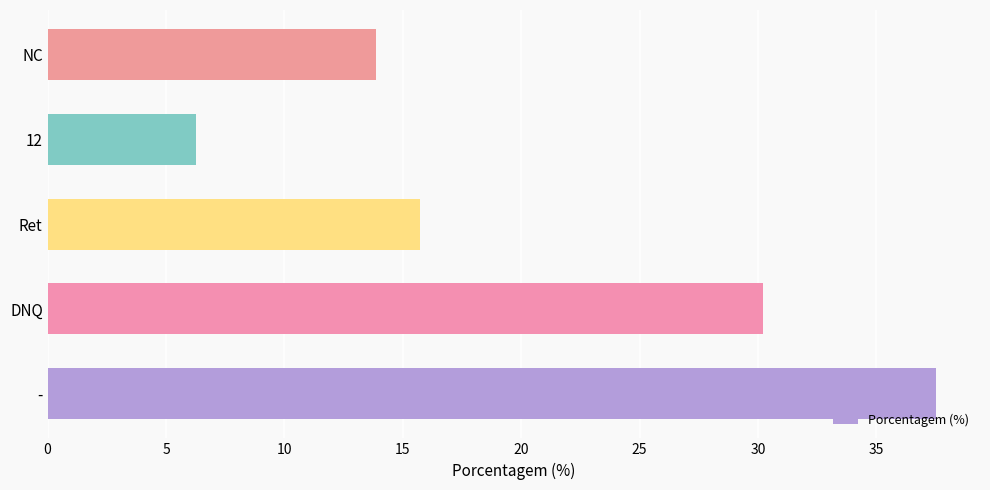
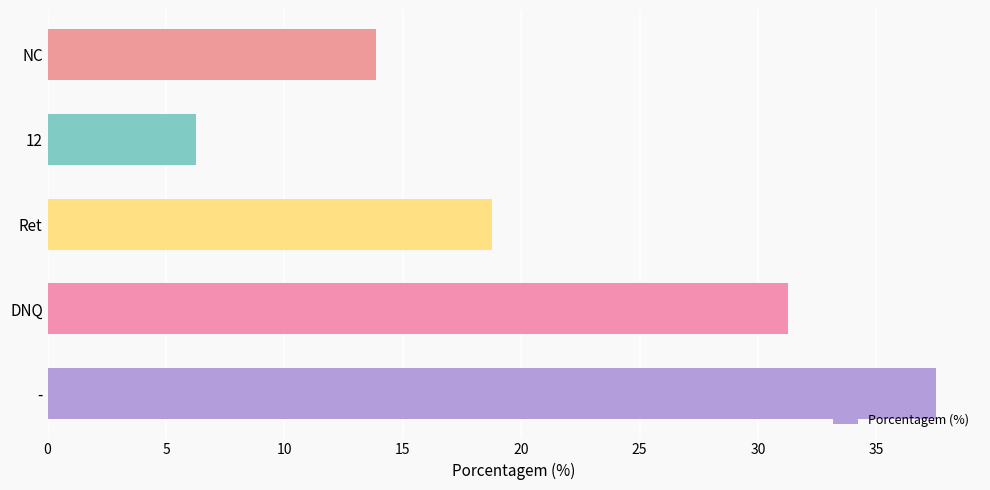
  {
    "NC": 13.9,
    "12": 6.3,
-   "Ret": 15.7,
-   "DNQ": 30.2,
+   "Ret": 18.8,
+   "DNQ": 31.3,
    "-": 37.5
  }
